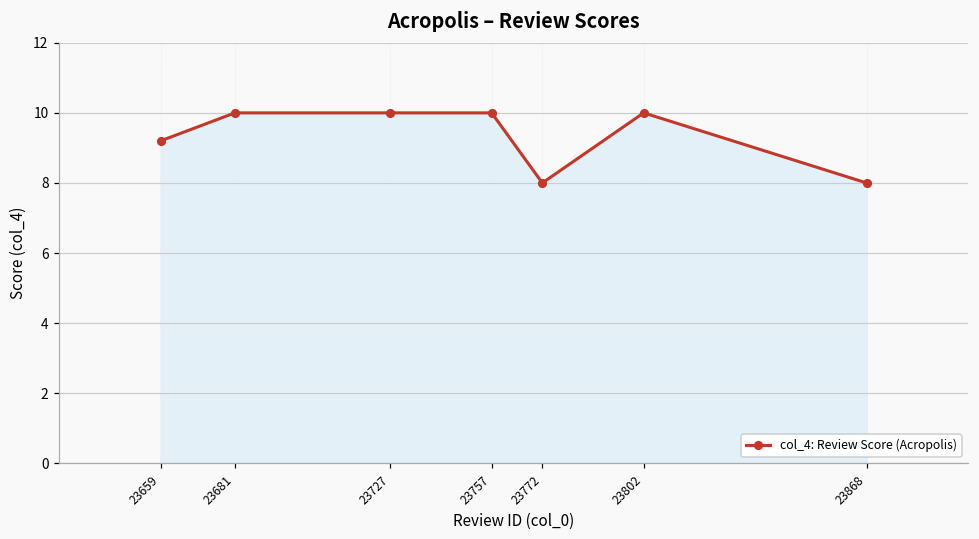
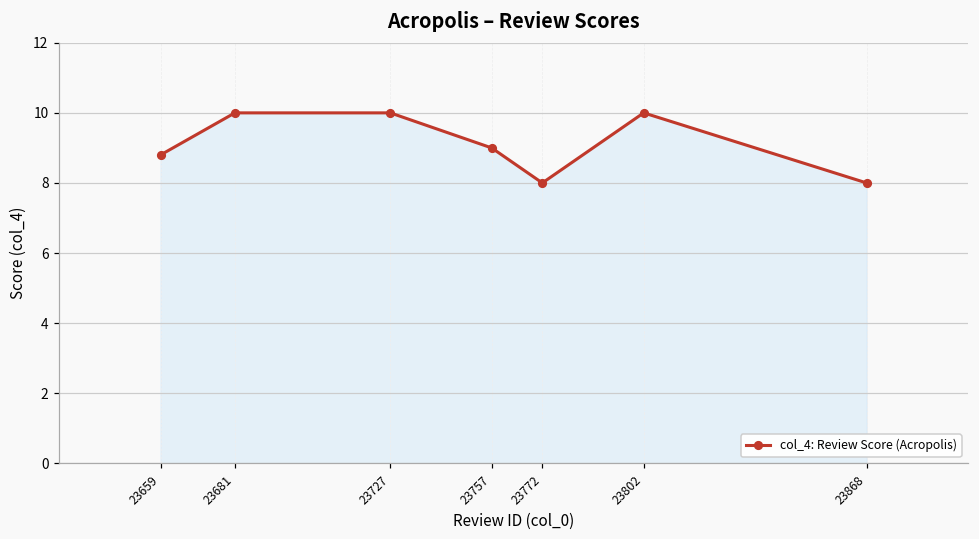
  {
-   "23659": 9.2,
+   "23659": 8.8,
    "23681": 10.0,
    "23727": 10.0,
-   "23757": 10,
+   "23757": 9,
    "23772": 8.0,
    "23802": 10.0,
    "23868": 8.0
  }
